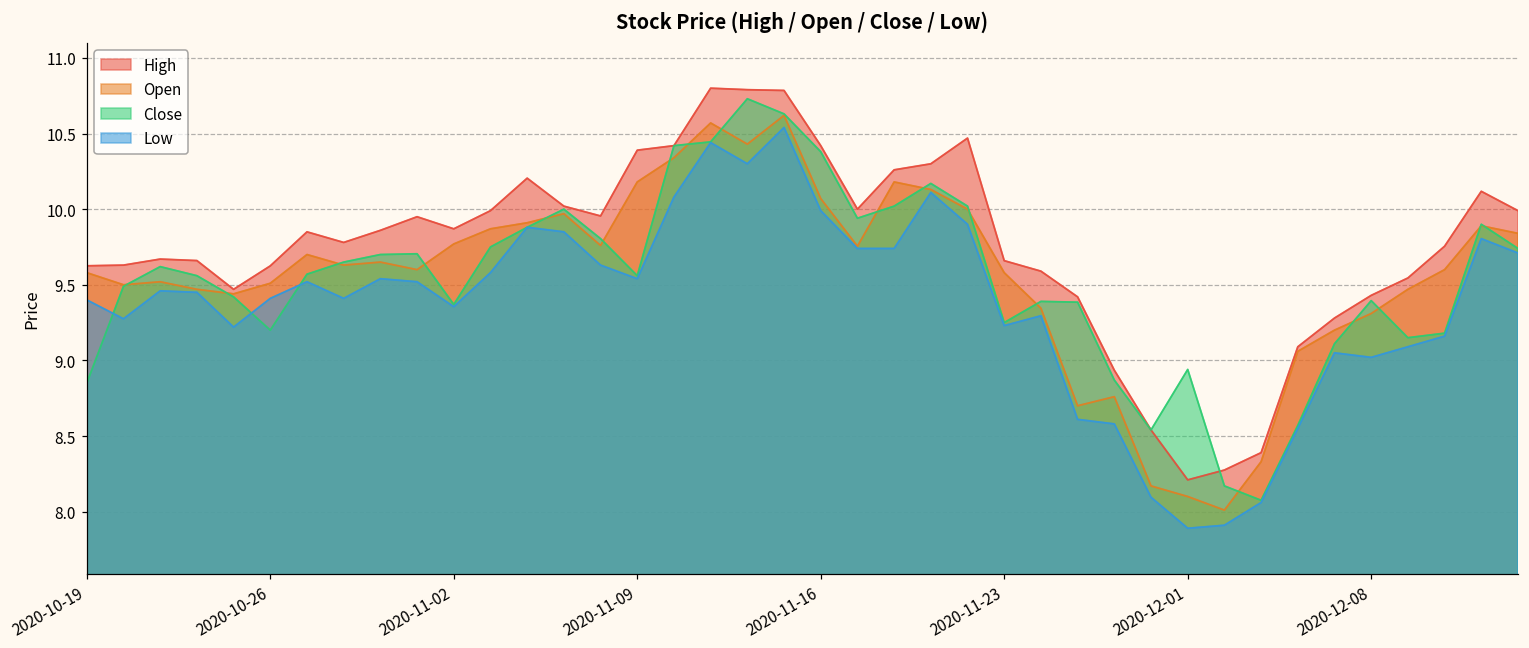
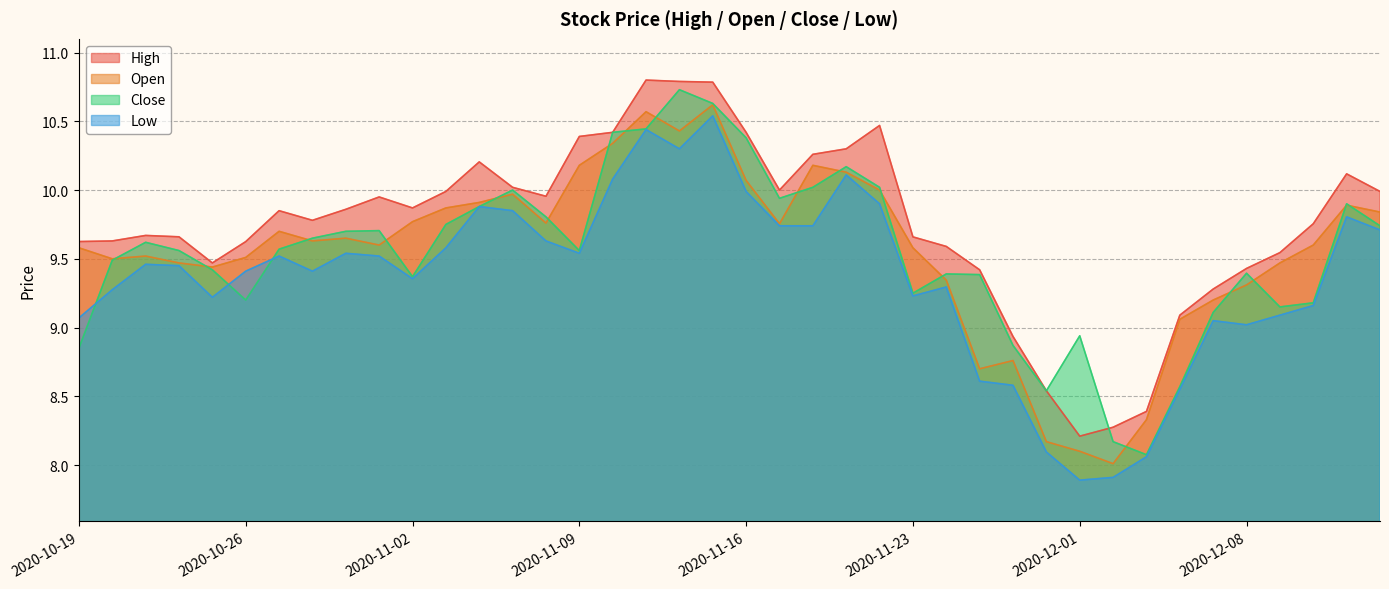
  {
    "Close": {
      "2020-10-19": 8.85,
      "2020-10-26": 9.20,
      "2020-11-09": 9.56,
      "2020-11-16": 10.38,
      "2020-11-23": 9.25,
      "2020-12-01": 8.94,
      "2020-12-08": 9.40
    },
    "Low": {
-     "2020-10-19": 9.40,
+     "2020-10-19": 9.07,
      "2020-10-26": 9.41,
      "2020-11-09": 9.54,
      "2020-11-16": 9.99,
      "2020-11-23": 9.23,
      "2020-12-01": 7.89,
      "2020-12-08": 9.02
    }
  }
